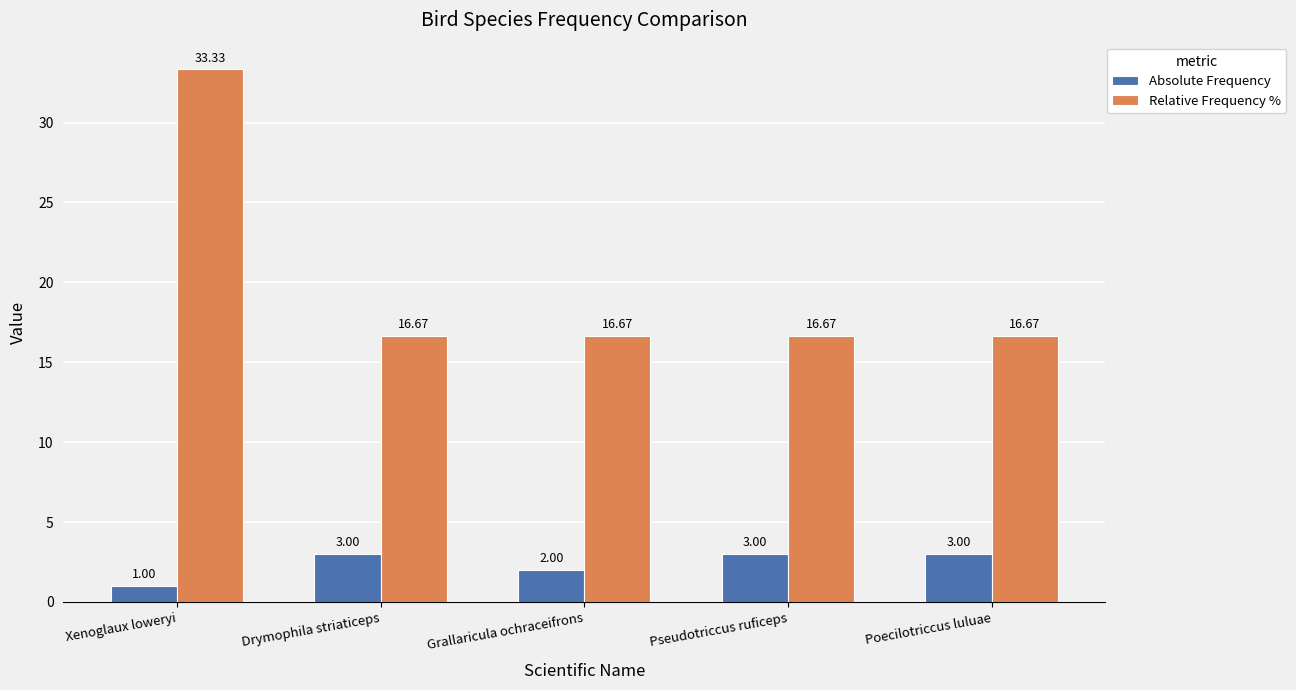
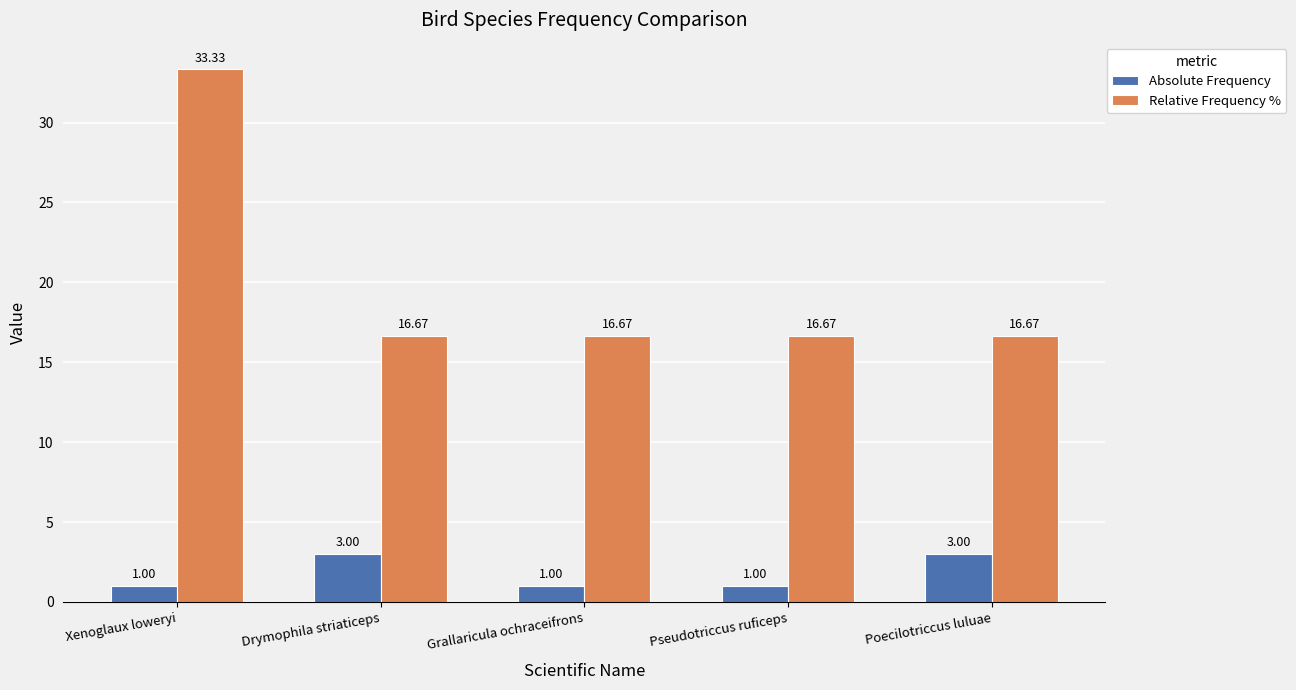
  {
    "Absolute Frequency": {
      "Xenoglaux loweryi": 1.00,
      "Drymophila striaticeps": 3.00,
-     "Grallaricula ochraceifrons": 2.00,
-     "Pseudotriccus ruficeps": 3.00,
+     "Grallaricula ochraceifrons": 1.00,
+     "Pseudotriccus ruficeps": 1.00,
      "Poecilotriccus luluae": 3.00
    },
    "Relative Frequency %": {
      "Xenoglaux loweryi": 33.33,
      "Drymophila striaticeps": 16.67,
      "Grallaricula ochraceifrons": 16.67,
      "Pseudotriccus ruficeps": 16.67,
      "Poecilotriccus luluae": 16.67
    }
  }
